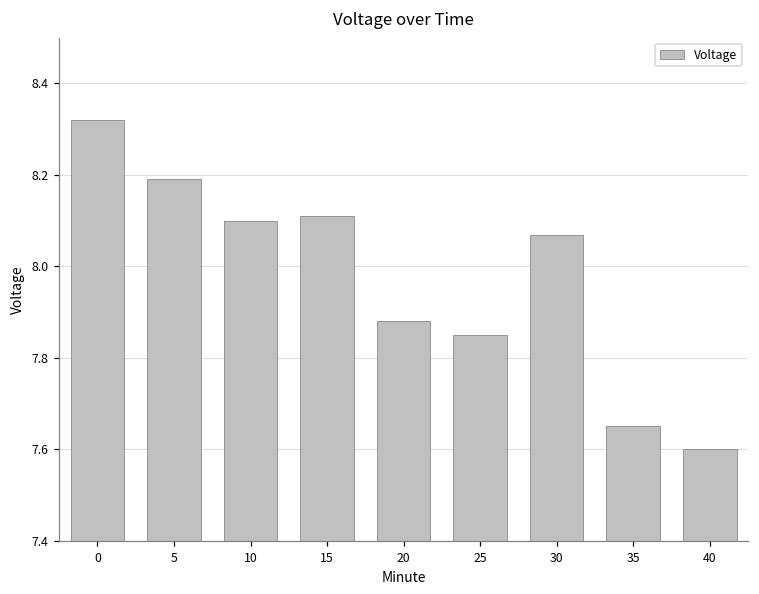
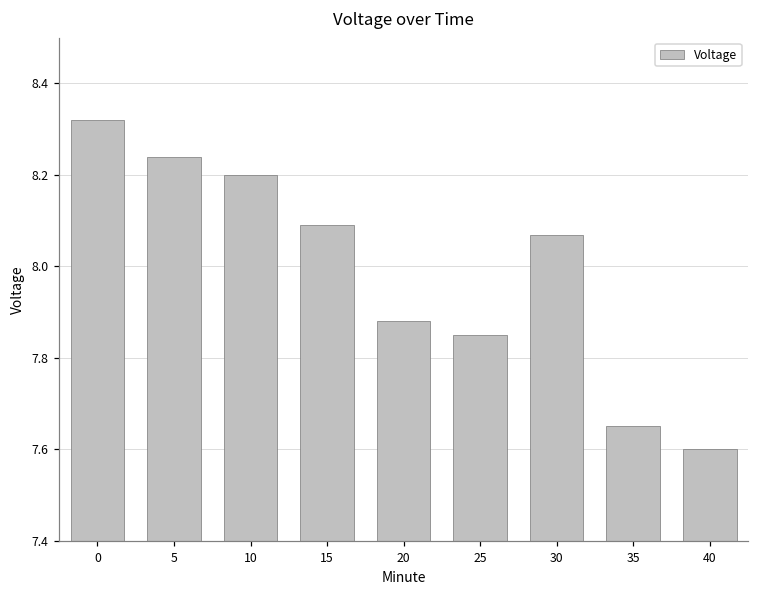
  {
    "0": 8.32,
-   "5": 8.19,
-   "10": 8.1,
-   "15": 8.11,
+   "5": 8.24,
+   "10": 8.2,
+   "15": 8.09,
    "20": 7.88,
    "25": 7.85,
    "30": 8.07,
    "35": 7.65,
    "40": 7.60
  }
